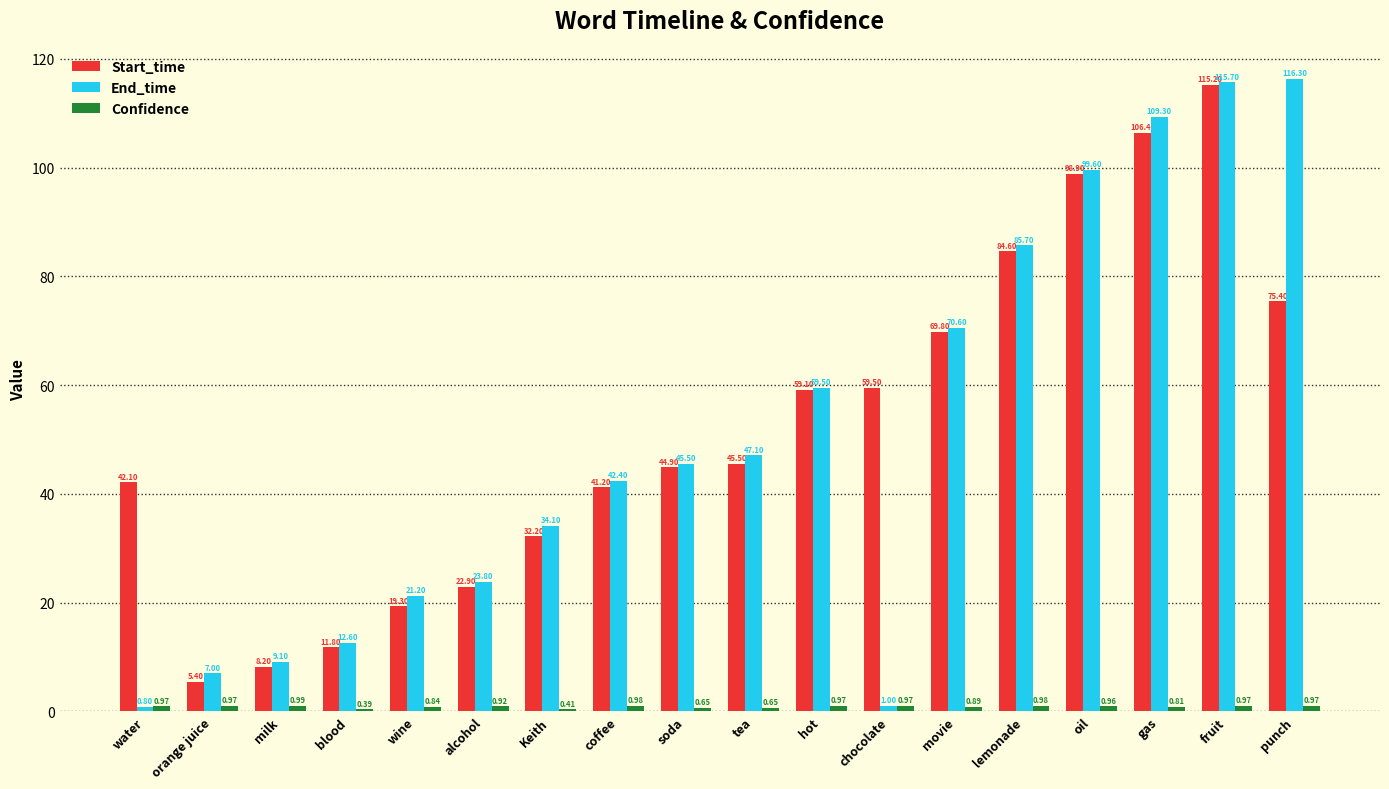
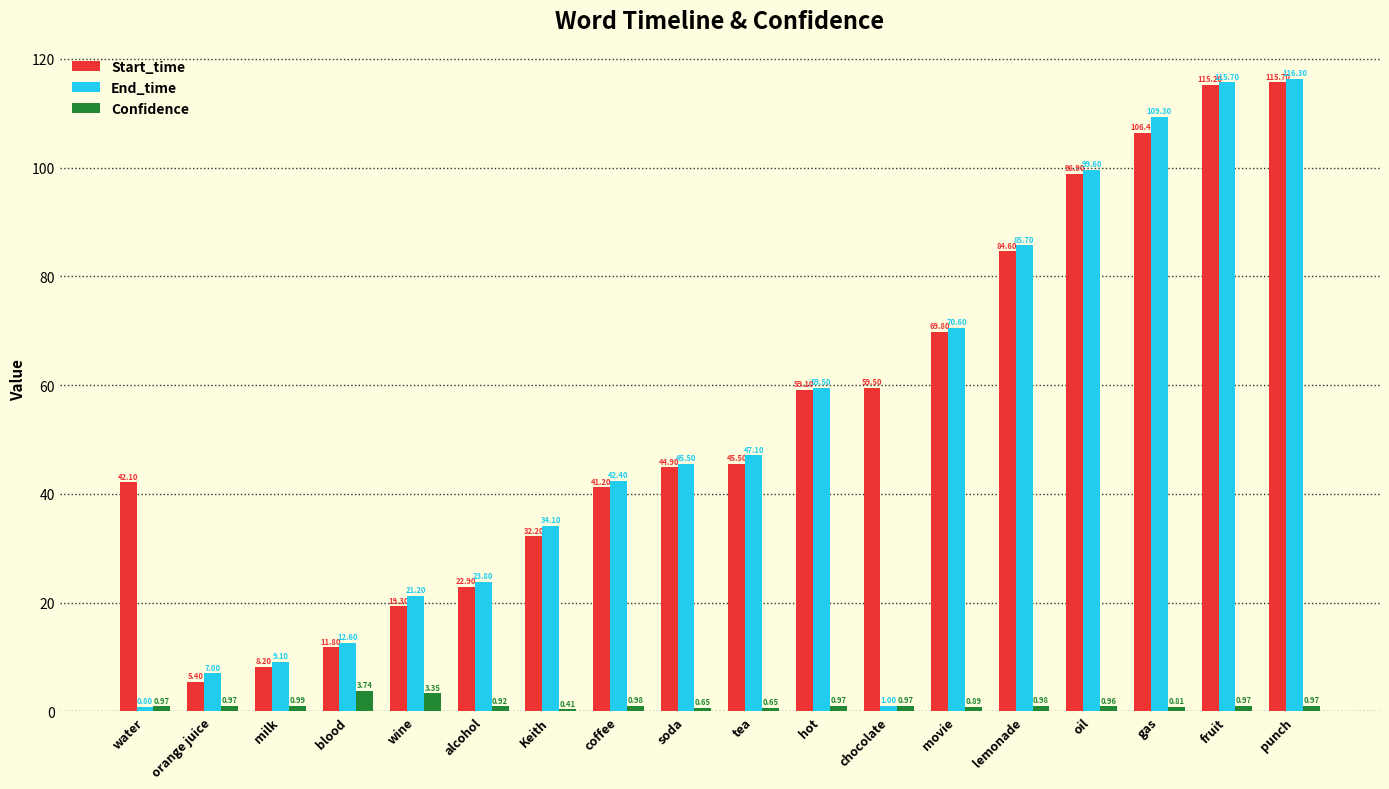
  {
    "Start_time": {
      "water": 42.10,
      "orange juice": 5.40,
      "milk": 8.20,
      "blood": 11.80,
      "wine": 19.30,
      "alcohol": 22.90,
      "Keith": 32.20,
      "coffee": 41.20,
      "soda": 44.90,
      "tea": 45.50,
      "hot": 59.10,
      "chocolate": 59.50,
      "movie": 69.80,
      "lemonade": 84.60,
      "oil": 98.90,
      "gas": 106.40,
-     "punch": 75.40
+     "punch": 115.70
    },
    "End_time": {
      "water": 0.80,
      "orange juice": 7.00,
      "milk": 9.10,
      "blood": 12.60,
      "wine": 21.20,
      "alcohol": 23.80,
      "Keith": 34.10,
      "coffee": 42.40,
      "soda": 45.50,
      "tea": 47.10,
      "hot": 59.50,
      "chocolate": 1.00,
      "movie": 70.60,
      "lemonade": 85.70,
      "oil": 99.60,
      "gas": 109.30,
      "punch": 116.30
    },
    "Confidence": {
      "water": 0.97,
      "orange juice": 0.97,
      "milk": 0.99,
-     "blood": 0.39,
-     "wine": 0.84,
+     "blood": 3.74,
+     "wine": 3.35,
      "alcohol": 0.92,
      "Keith": 0.41,
      "coffee": 0.98,
      "soda": 0.65,
      "tea": 0.65,
      "hot": 0.97,
      "chocolate": 0.97,
      "movie": 0.89,
      "lemonade": 0.98,
      "oil": 0.96,
      "gas": 0.81,
      "fruit": 0.97,
      "punch": 0.97
    }
  }
